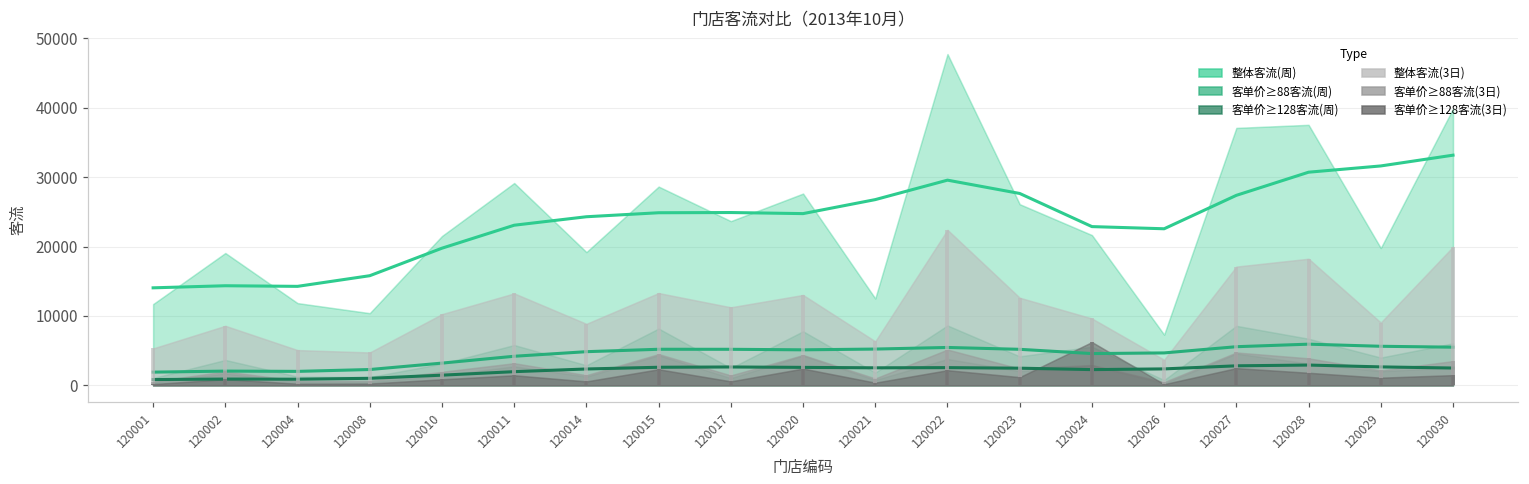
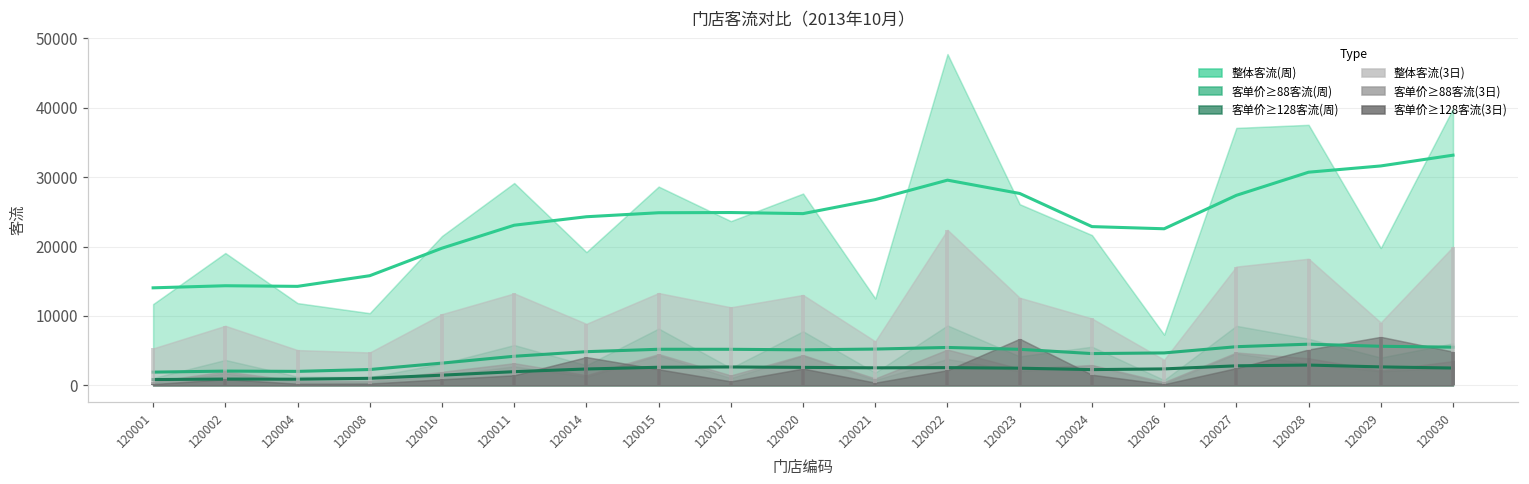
  {
    "客单价≥128客流(3日)": {
      "120010": 1000,
      "120011": 1000,
-     "120014": 1000,
+     "120014": 4000,
      "120017": 1000,
-     "120023": 1000,
-     "120024": 6000,
-     "120028": 2000,
-     "120029": 1000,
-     "120030": 1000
+     "120023": 7000,
+     "120024": 2000,
+     "120028": 5000,
+     "120029": 7000,
+     "120030": 5000
    }
  }
